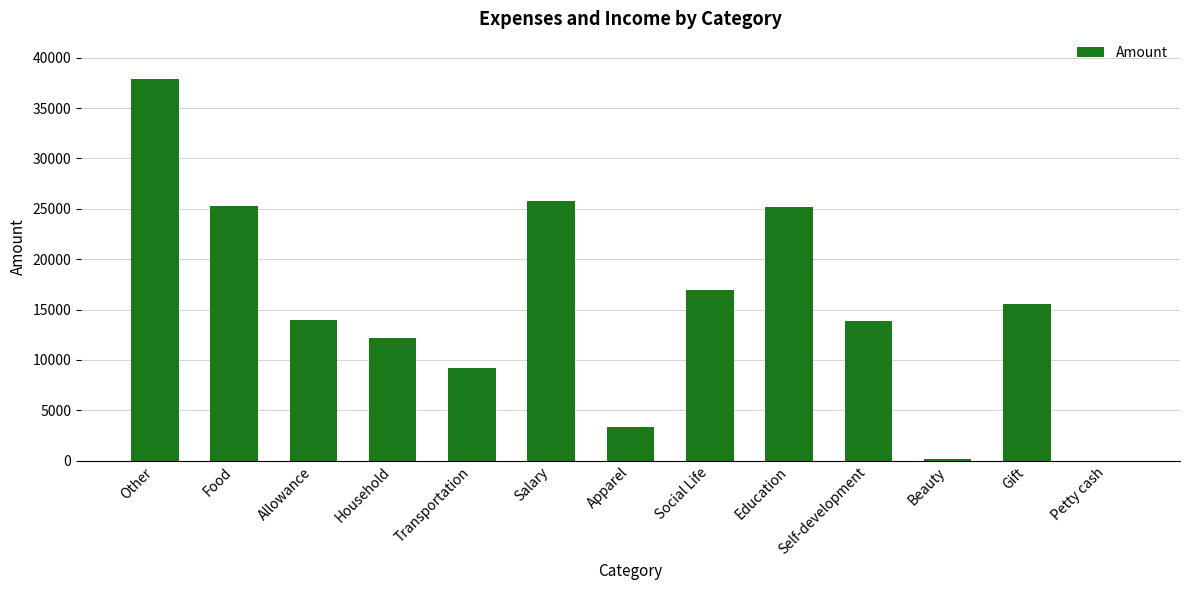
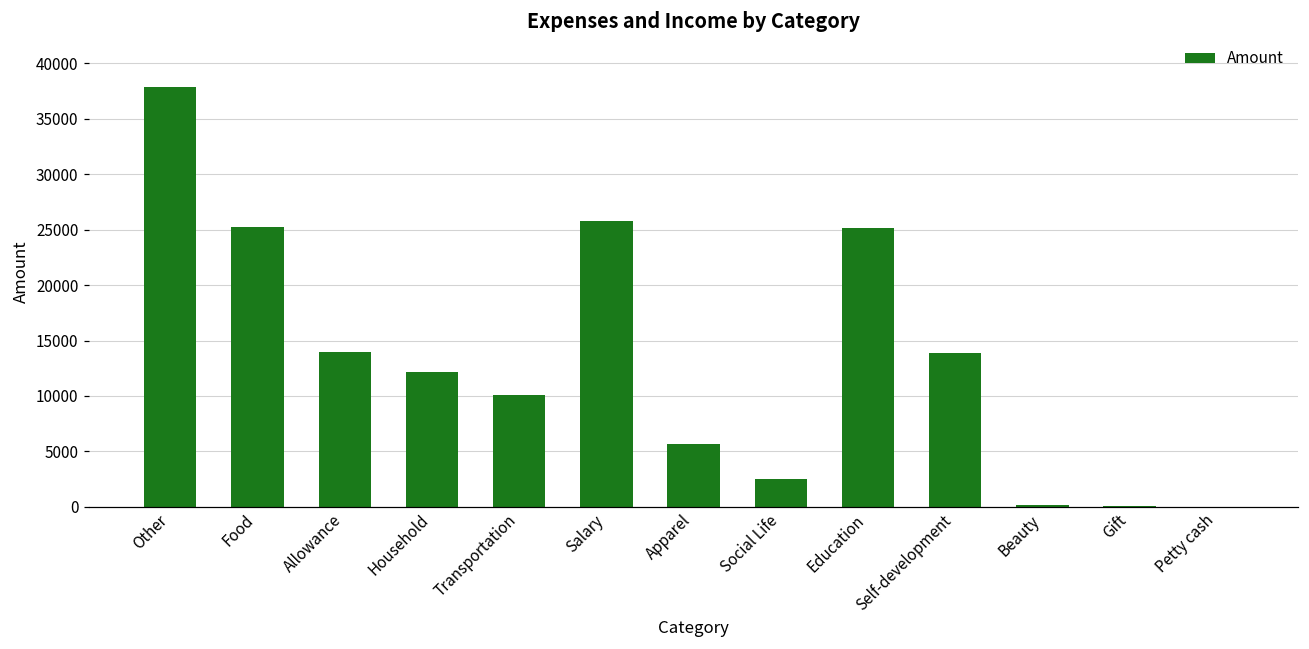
  {
    "Other": 37900,
    "Food": 25300,
    "Allowance": 14000,
    "Household": 12200,
-   "Transportation": 9200,
+   "Transportation": 10100,
    "Salary": 25800,
-   "Apparel": 3400,
-   "Social Life": 17000,
+   "Apparel": 5700,
+   "Social Life": 2500,
    "Education": 25200,
    "Self-development": 13800,
-   "Gift": 15500
+   "Gift": 100
  }
